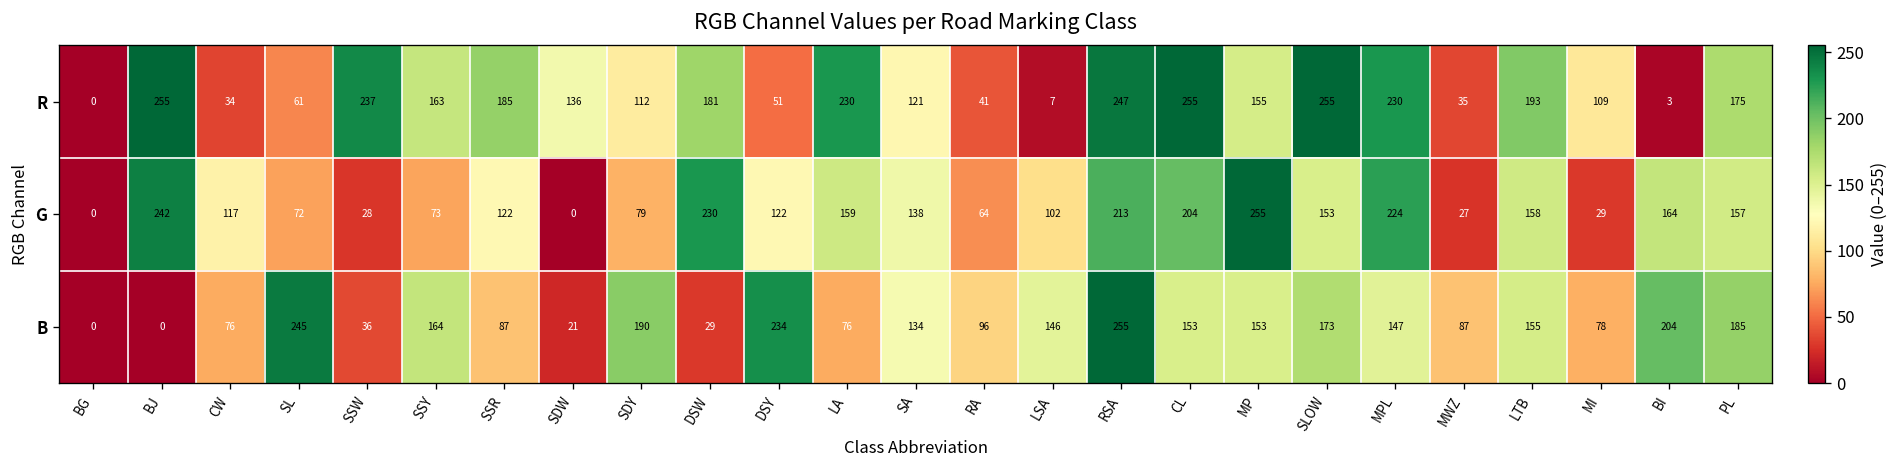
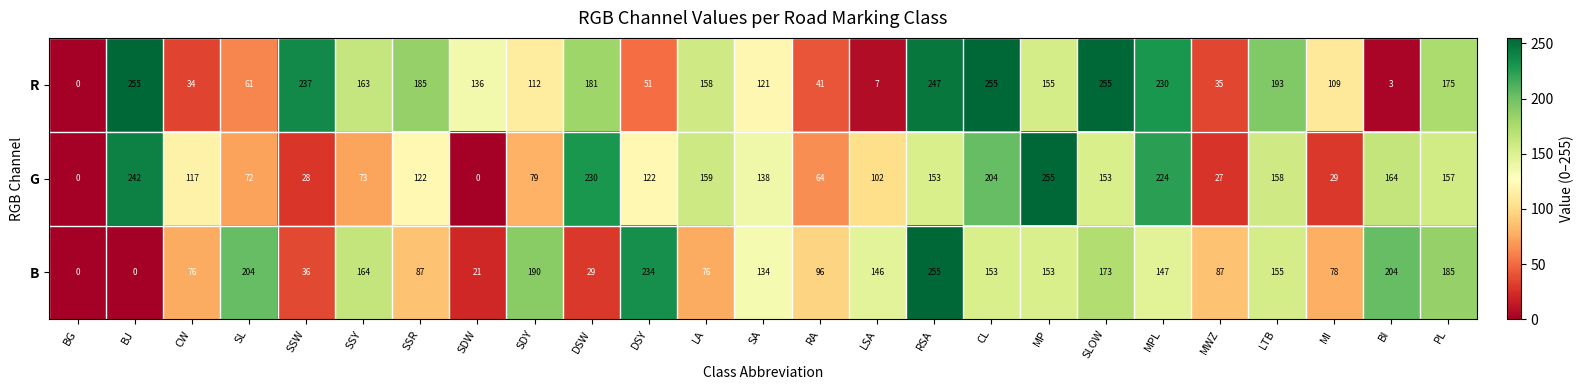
  {
    "R": {
      "BG": 0,
      "BJ": 255,
      "CW": 34,
      "SL": 61,
      "SSW": 237,
      "SSY": 163,
      "SSR": 185,
      "SDW": 136,
      "SDY": 112,
      "DSW": 181,
      "DSY": 51,
-     "LA": 230,
+     "LA": 158,
      "SA": 121,
      "RA": 41,
      "LSA": 7,
      "RSA": 247,
      "CL": 255,
      "MP": 155,
      "SLOW": 255,
      "MPL": 230,
      "MWZ": 35,
      "LTB": 193,
      "MI": 109,
      "BI": 3,
      "PL": 175
    },
    "G": {
      "BG": 0,
      "BJ": 242,
      "CW": 117,
      "SL": 72,
      "SSW": 28,
      "SSY": 73,
      "SSR": 122,
      "SDW": 0,
      "SDY": 79,
      "DSW": 230,
      "DSY": 122,
      "LA": 159,
      "SA": 138,
      "RA": 64,
      "LSA": 102,
-     "RSA": 213,
+     "RSA": 153,
      "CL": 204,
      "MP": 255,
      "SLOW": 153,
      "MPL": 224,
      "MWZ": 27,
      "LTB": 158,
      "MI": 29,
      "BI": 164,
      "PL": 157
    },
    "B": {
      "BG": 0,
      "BJ": 0,
      "CW": 76,
-     "SL": 245,
+     "SL": 204,
      "SSW": 36,
      "SSY": 164,
      "SSR": 87,
      "SDW": 21,
      "SDY": 190,
      "DSW": 29,
      "DSY": 234,
      "LA": 76,
      "SA": 134,
      "RA": 96,
      "LSA": 146,
      "RSA": 255,
      "CL": 153,
      "MP": 153,
      "SLOW": 173,
      "MPL": 147,
      "MWZ": 87,
      "LTB": 155,
      "MI": 78,
      "BI": 204,
      "PL": 185
    }
  }
